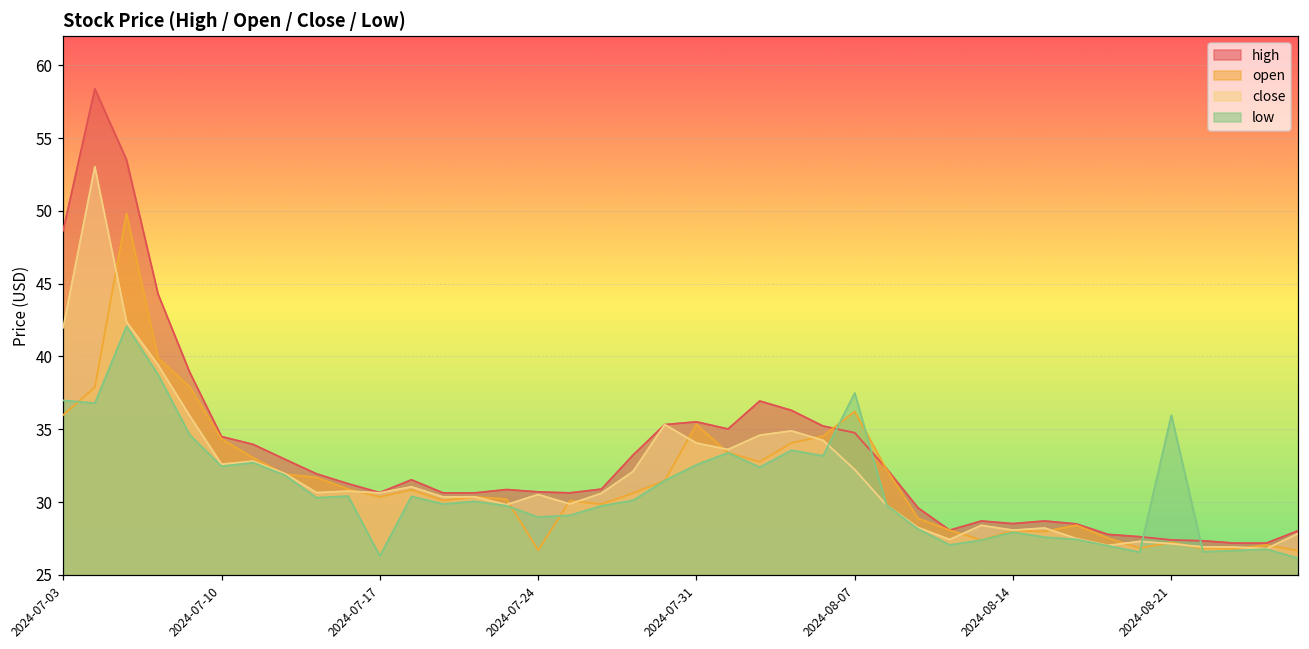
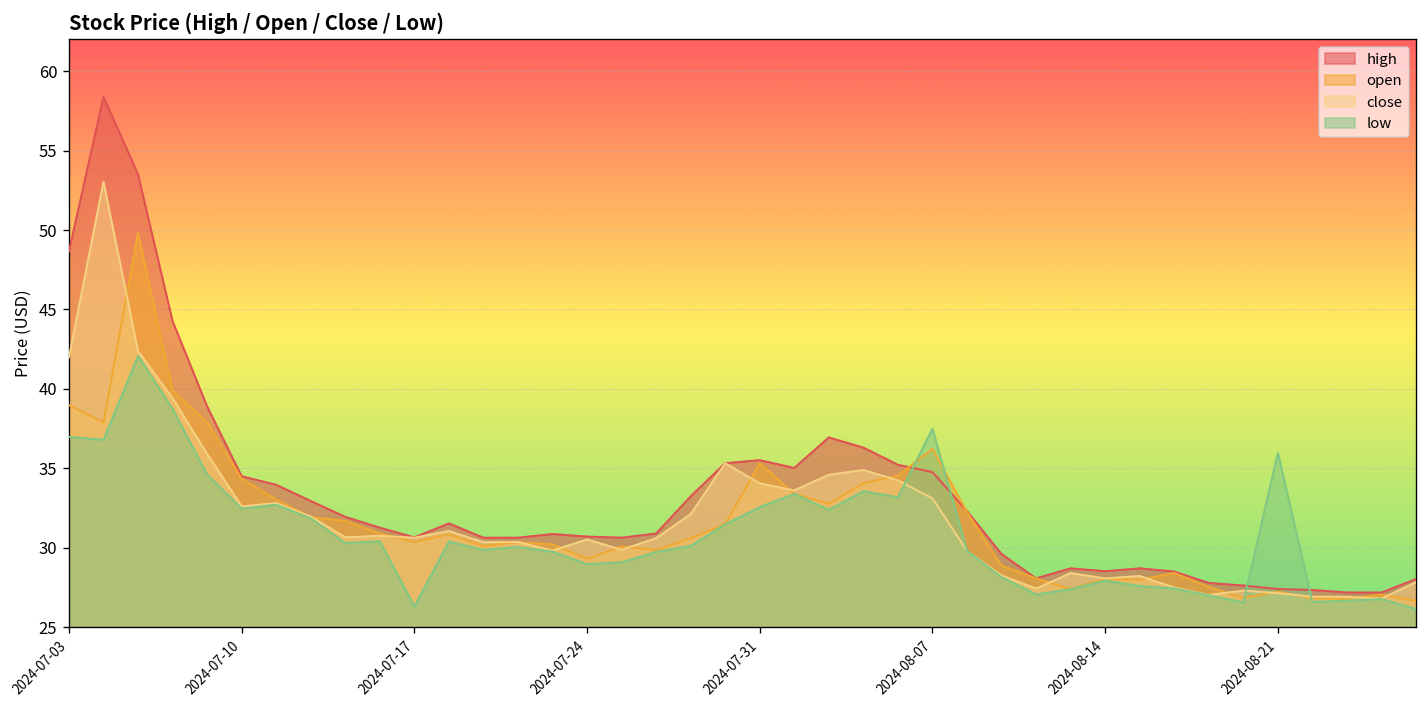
  {
    "high": {
      "2024-07-03": 48.7,
      "2024-08-07": 34.8,
      "2024-08-14": 28.5
    },
    "open": {
-     "2024-07-03": 36.0,
+     "2024-07-03": 39.0,
      "2024-07-17": 30.4,
-     "2024-07-24": 26.7,
+     "2024-07-24": 29.3,
      "2024-08-07": 36.2
    },
    "close": {
      "2024-07-03": 42.0,
      "2024-07-31": 34.1,
-     "2024-08-07": 32.2
+     "2024-08-07": 33.1
    },
    "low": {
      "2024-07-03": 37.0,
      "2024-07-17": 26.3,
      "2024-07-24": 29.0,
      "2024-07-31": 32.6,
      "2024-08-07": 37.5,
      "2024-08-21": 36.0
    }
  }
